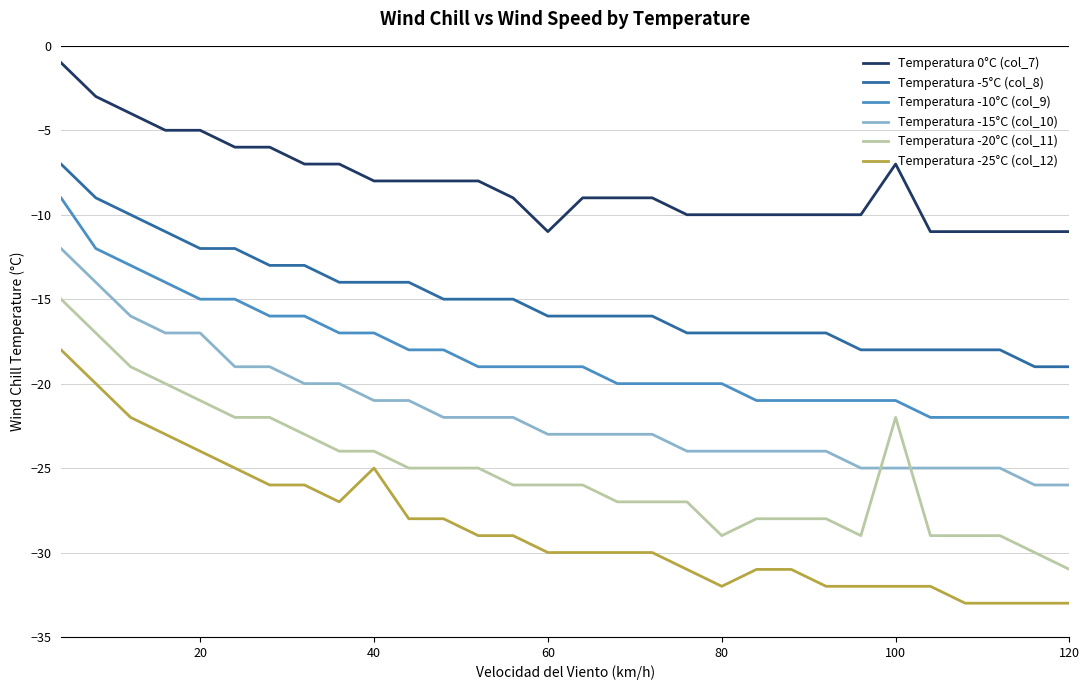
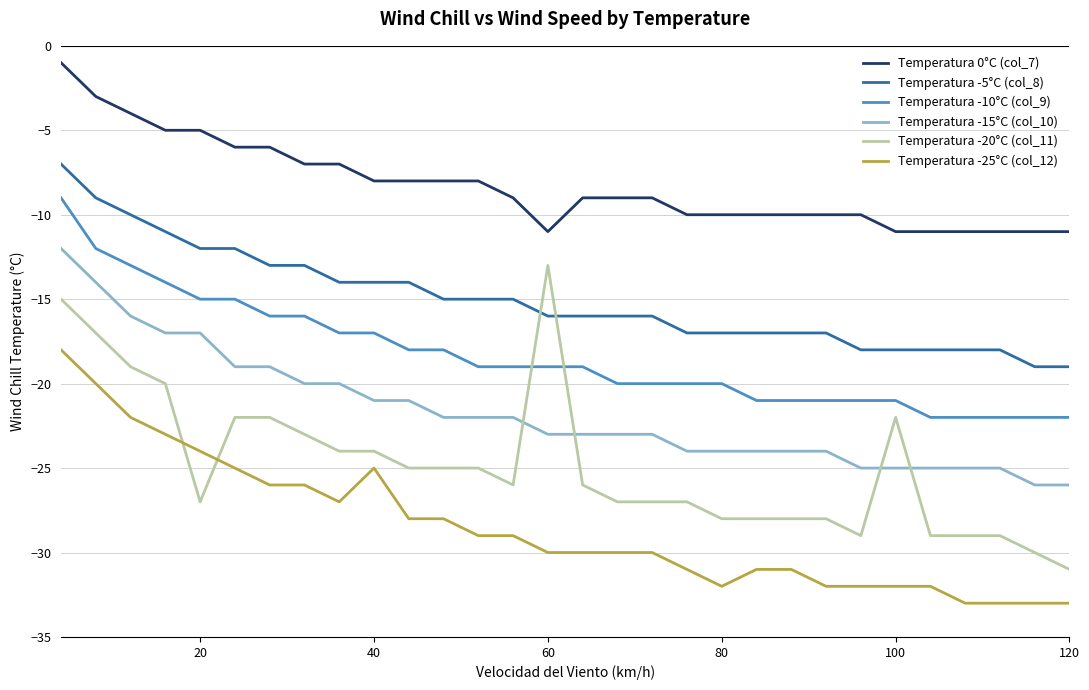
  {
    "Temperatura 0°C (col_7)": {
      "20": -5,
      "40": -8,
      "60": -11,
      "80": -10,
-     "100": -7,
+     "100": -11,
      "120": -11
    },
    "Temperatura -15°C (col_10)": {
      "20": -17,
      "40": -21,
      "60": -23,
      "80": -24,
      "100": -25,
      "120": -26
    },
    "Temperatura -20°C (col_11)": {
-     "20": -21,
+     "20": -27,
      "40": -24,
-     "60": -26,
-     "80": -29,
+     "60": -13,
+     "80": -28,
      "100": -22,
      "120": -31
    },
    "Temperatura -25°C (col_12)": {
      "20": -24,
      "40": -25,
      "60": -30,
      "80": -32,
      "100": -32,
      "120": -33
    }
  }
